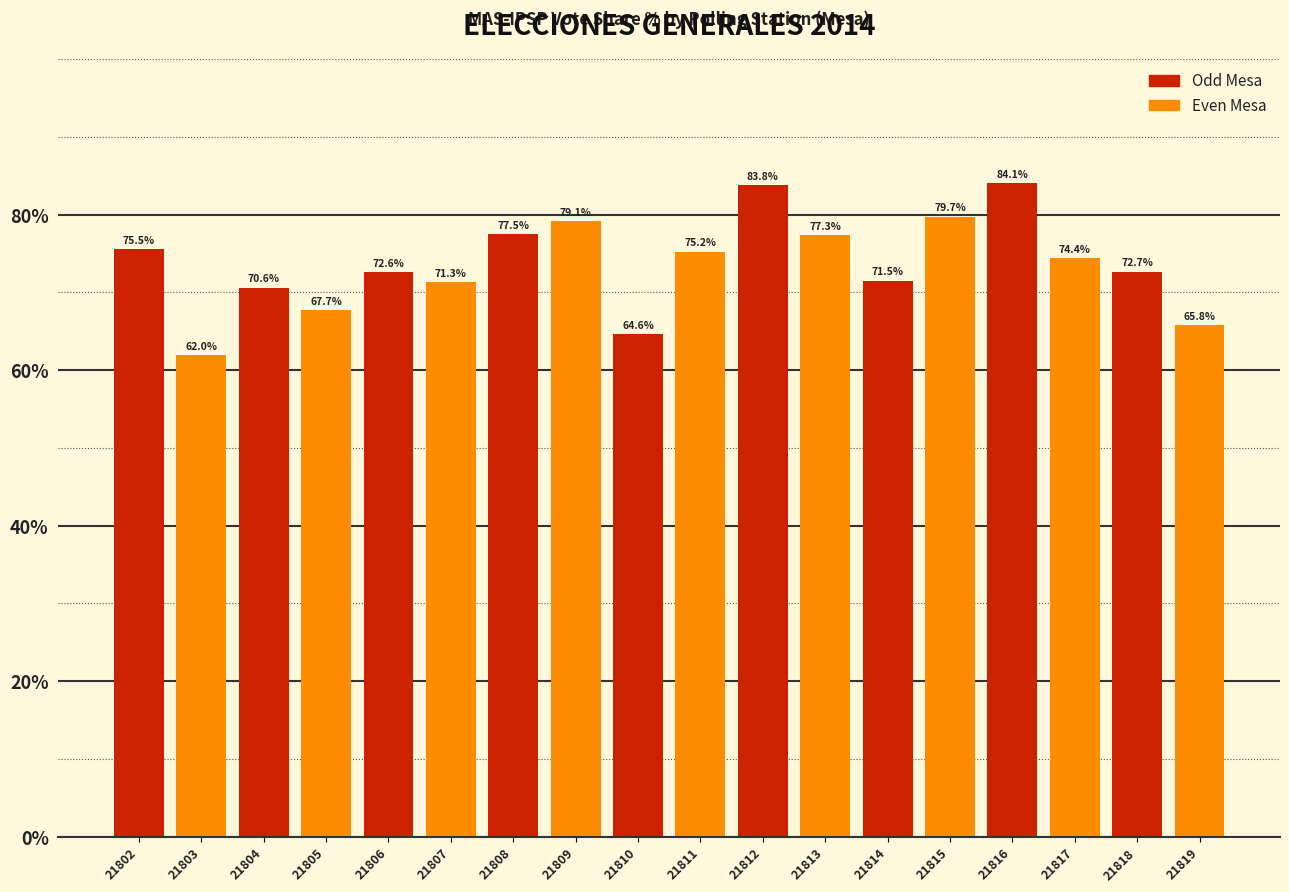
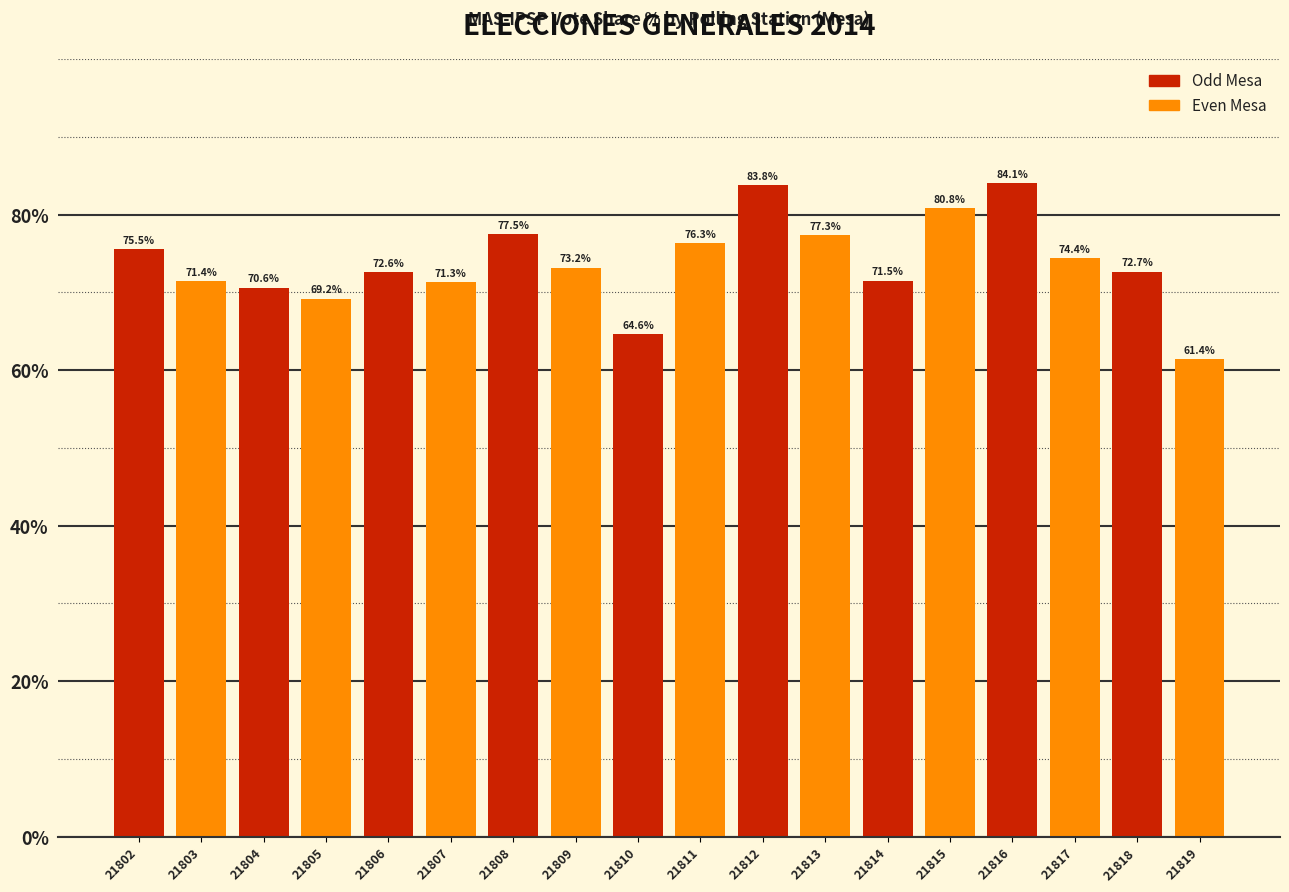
  {
    "21802": "75.5%",
-   "21803": "62.0%",
+   "21803": "71.4%",
    "21804": "70.6%",
-   "21805": "67.7%",
+   "21805": "69.2%",
    "21806": "72.6%",
    "21807": "71.3%",
    "21808": "77.5%",
-   "21809": "79.1%",
+   "21809": "73.2%",
    "21810": "64.6%",
-   "21811": "75.2%",
+   "21811": "76.3%",
    "21812": "83.8%",
    "21813": "77.3%",
    "21814": "71.5%",
-   "21815": "79.7%",
+   "21815": "80.8%",
    "21816": "84.1%",
    "21817": "74.4%",
    "21818": "72.7%",
-   "21819": "65.8%"
+   "21819": "61.4%"
  }
